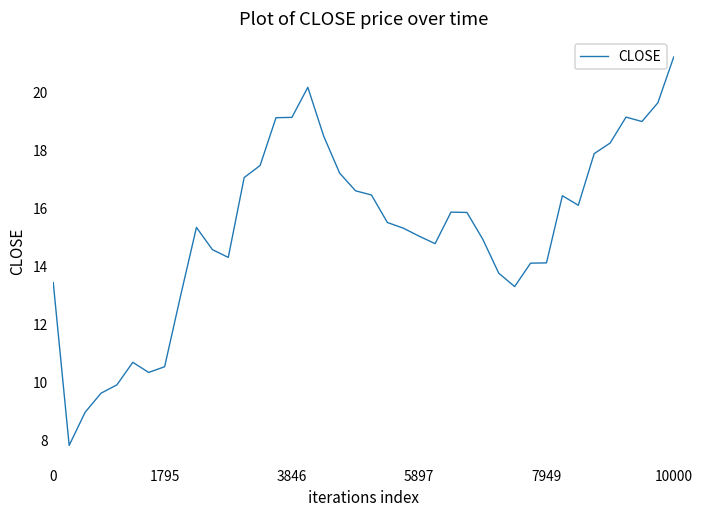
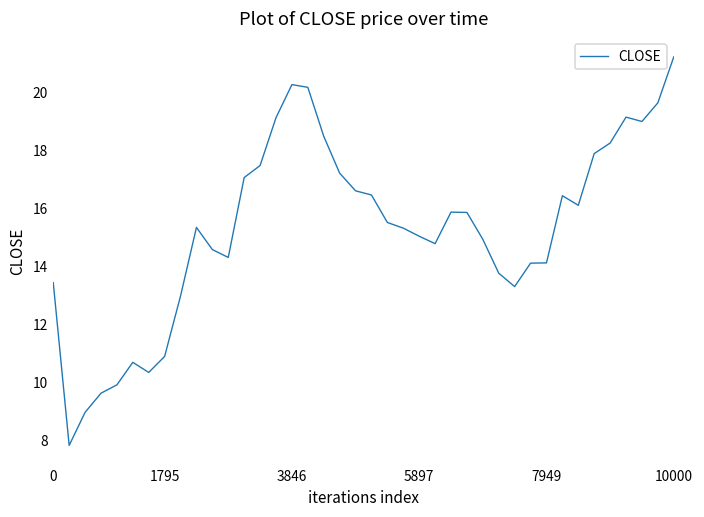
  {
    "0": 13.4,
-   "1795": 10.5,
-   "3846": 19.1,
+   "1795": 10.9,
+   "3846": 20.3,
    "5897": 15.0,
    "7949": 14.1,
    "10000": 21.2
  }
